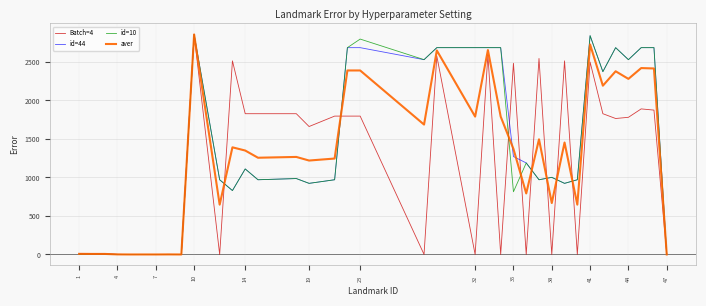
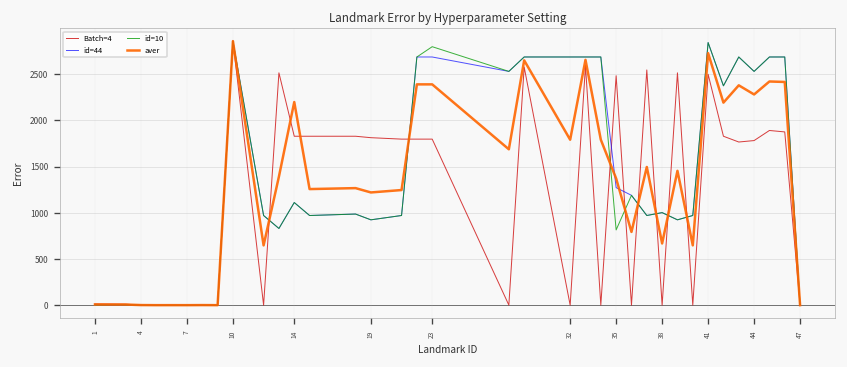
  {
    "Batch=4": {
      "14": 1800,
-     "19": 1700,
+     "19": 1800,
      "23": 1800,
      "32": 0,
      "35": 2500,
      "38": 0,
      "41": 2500,
      "44": 1800
    },
    "id=44": {
      "23": 2700,
      "35": 1300
    },
    "id=10": {
      "23": 2800,
      "35": 800
    },
    "aver": {
-     "14": 1300,
+     "14": 2200,
      "19": 1200,
      "23": 2400,
      "32": 1800,
      "35": 1400,
      "38": 700,
      "41": 2700,
      "44": 2300
    }
  }
